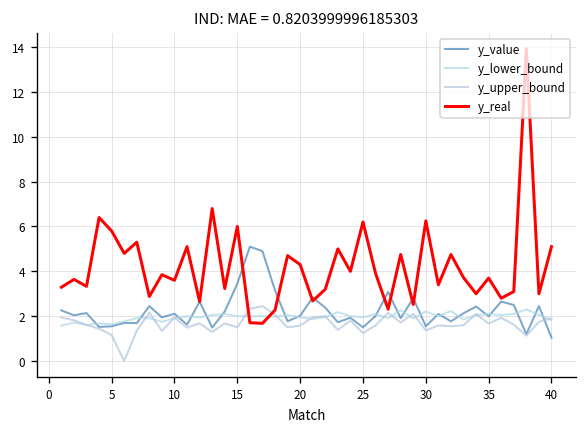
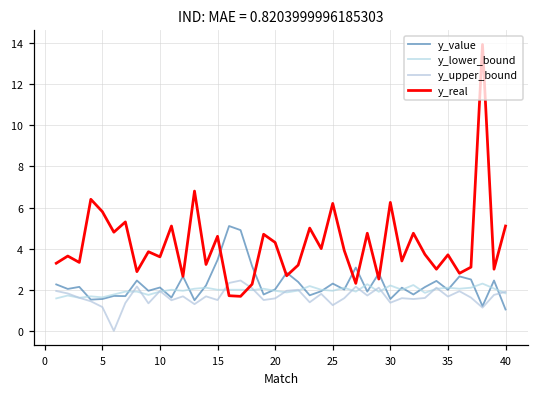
  {
    "y_value": {
      "10": 2.1,
      "15": 3.5,
-     "25": 1.5,
+     "25": 2.3,
      "30": 1.6,
      "40": 1.0
    },
    "y_real": {
      "5": 5.8,
      "10": 3.6,
-     "15": 6.0,
+     "15": 4.6,
      "20": 4.3,
      "25": 6.2,
      "30": 6.3,
      "35": 3.7,
      "40": 5.1
    }
  }
